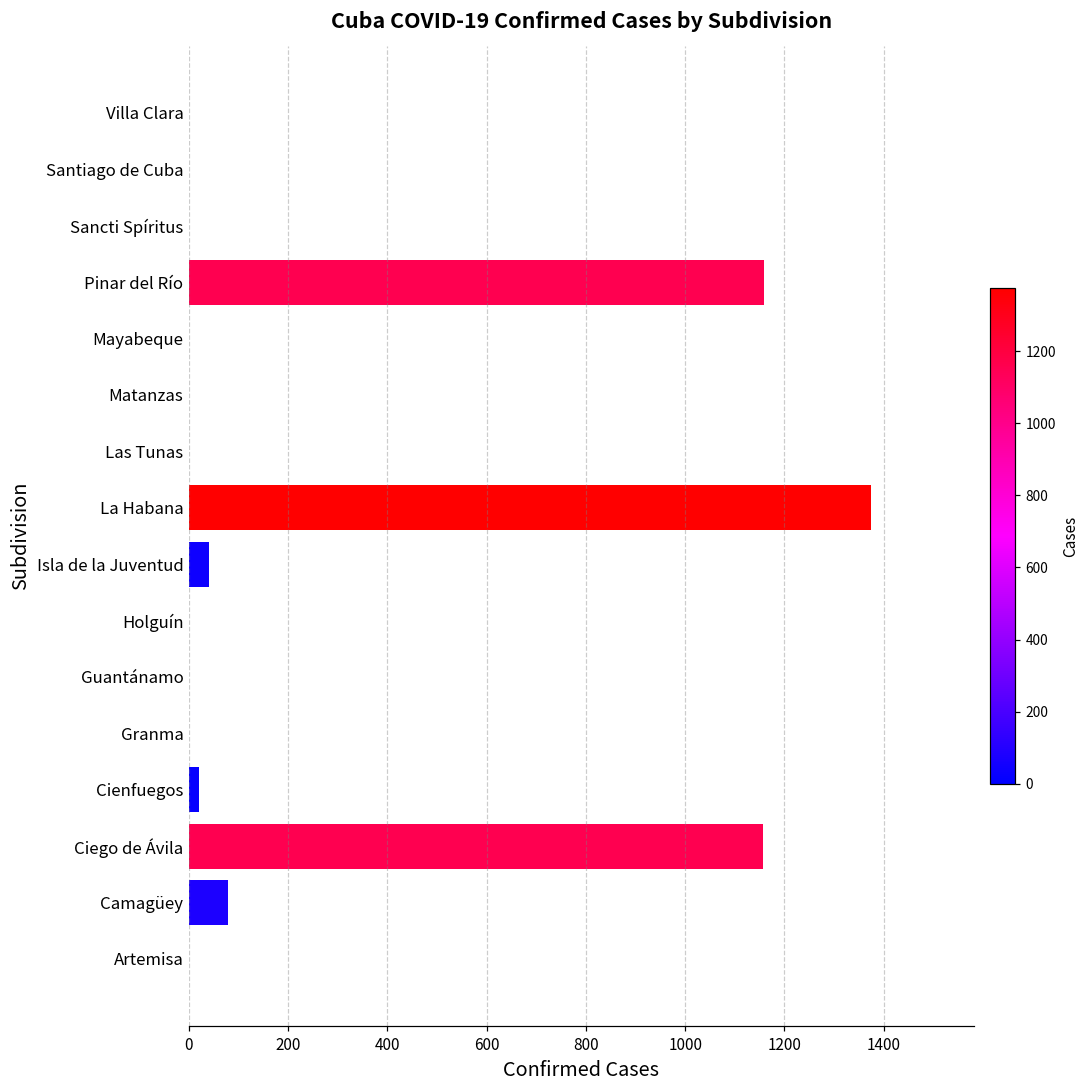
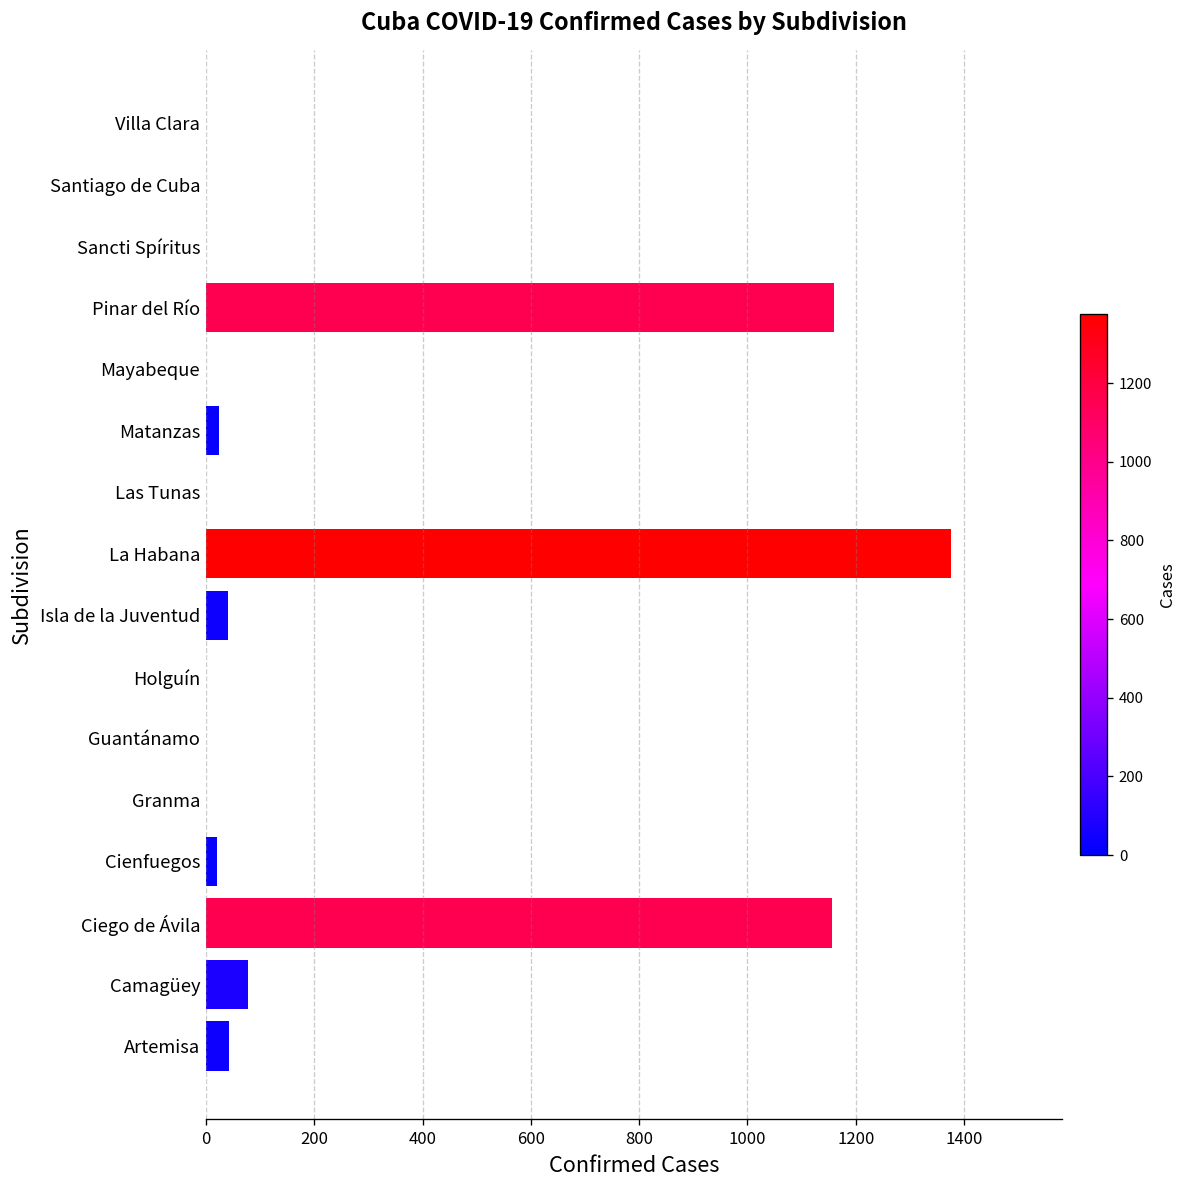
  {
    "Villa Clara": 0,
    "Santiago de Cuba": 0,
    "Sancti Spíritus": 0,
    "Pinar del Río": 1160,
    "Mayabeque": 0,
-   "Matanzas": 0,
+   "Matanzas": 20,
    "Las Tunas": 0,
    "La Habana": 1380,
    "Isla de la Juventud": 40,
    "Holguín": 0,
    "Guantánamo": 0,
    "Granma": 0,
    "Cienfuegos": 20,
    "Ciego de Ávila": 1160,
    "Camagüey": 80,
-   "Artemisa": 0
+   "Artemisa": 40
  }
